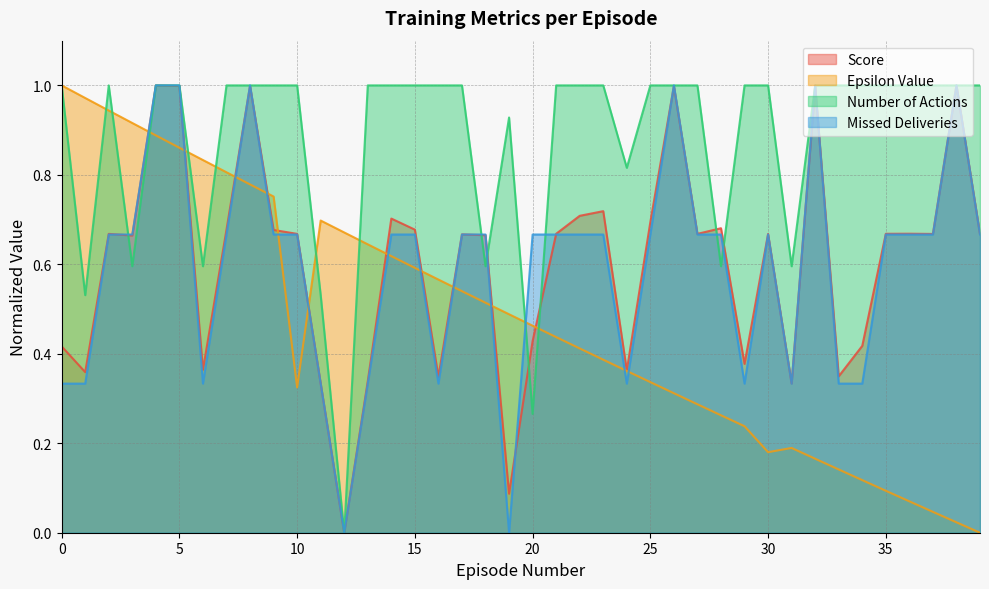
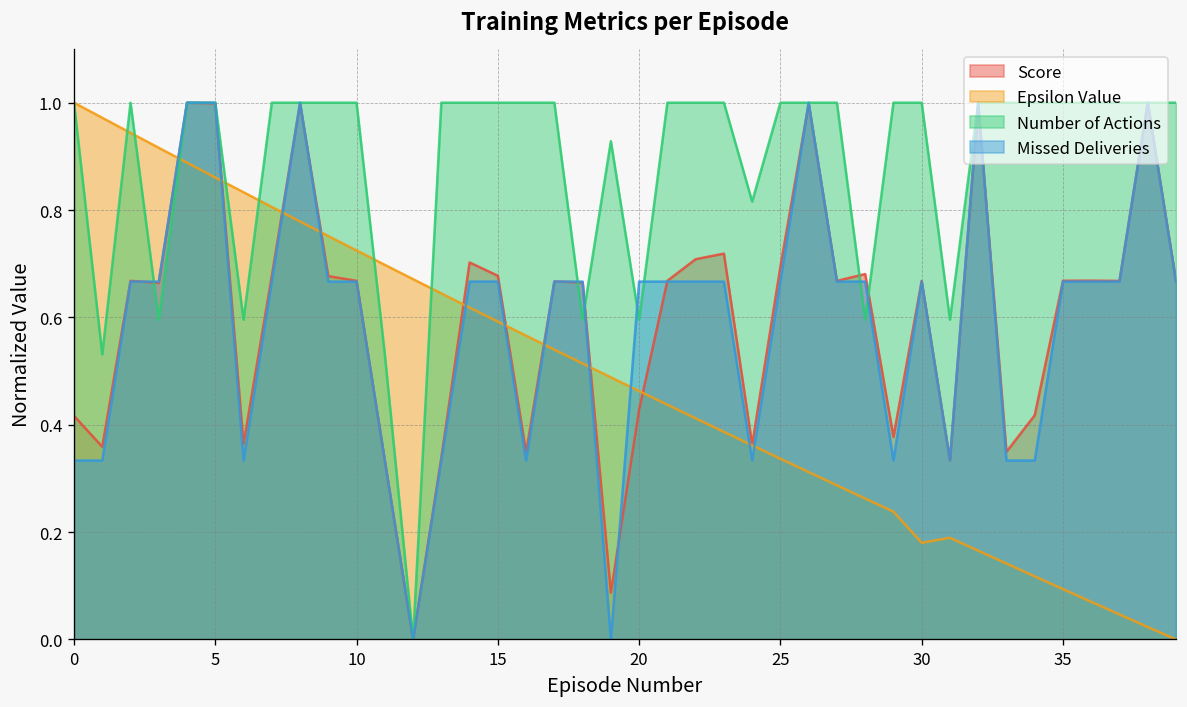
  {
    "Score": {
      "0": 0.42,
      "15": 0.68,
      "20": 0.43,
      "25": 0.69
    },
    "Epsilon Value": {
      "5": 0.86,
-     "10": 0.32,
+     "10": 0.72,
      "15": 0.59,
      "20": 0.46,
      "25": 0.34,
      "30": 0.18,
      "35": 0.09
    },
    "Number of Actions": {
      "10": 1.00,
      "15": 1.00,
-     "20": 0.27,
+     "20": 0.60,
      "25": 1.00,
      "30": 1.00
    },
    "Missed Deliveries": {
      "0": 0.33,
      "15": 0.67,
      "20": 0.67,
      "25": 0.67
    }
  }
